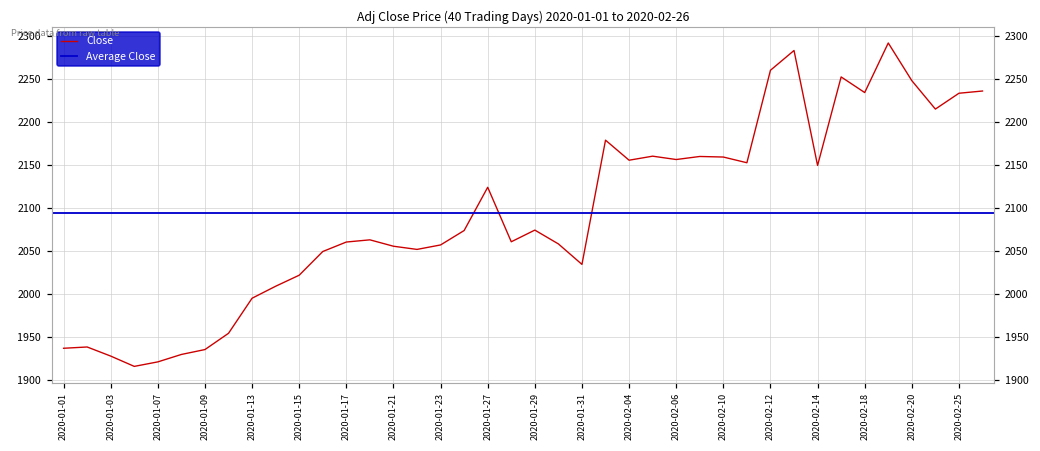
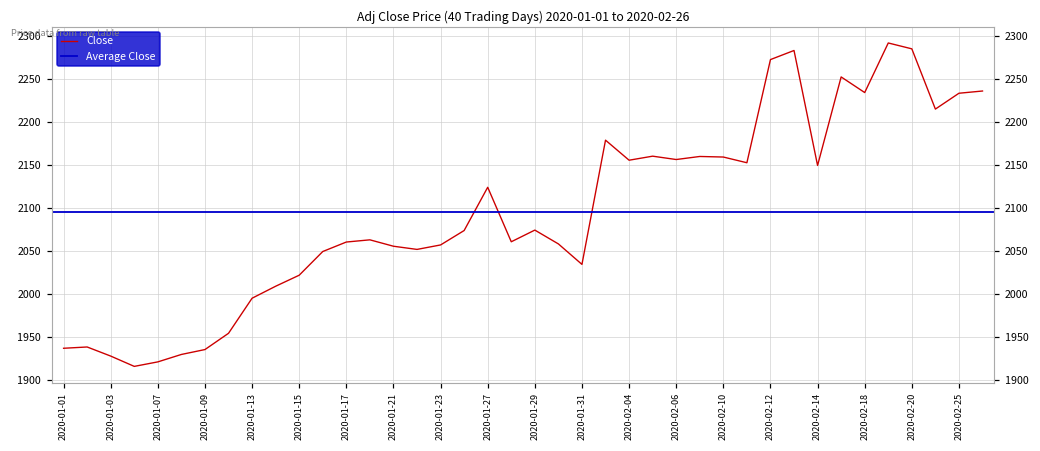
  {
    "2020-01-01": 1940,
    "2020-01-03": 1930,
    "2020-01-07": 1920,
    "2020-01-09": 1940,
    "2020-01-13": 1990,
    "2020-01-15": 2020,
    "2020-01-17": 2060,
    "2020-01-21": 2060,
    "2020-01-23": 2060,
    "2020-01-27": 2120,
    "2020-01-29": 2070,
    "2020-01-31": 2030,
    "2020-02-04": 2160,
    "2020-02-06": 2160,
    "2020-02-10": 2160,
-   "2020-02-12": 2260,
+   "2020-02-12": 2270,
    "2020-02-14": 2150,
    "2020-02-18": 2230,
-   "2020-02-20": 2250,
+   "2020-02-20": 2290,
    "2020-02-25": 2230
  }
